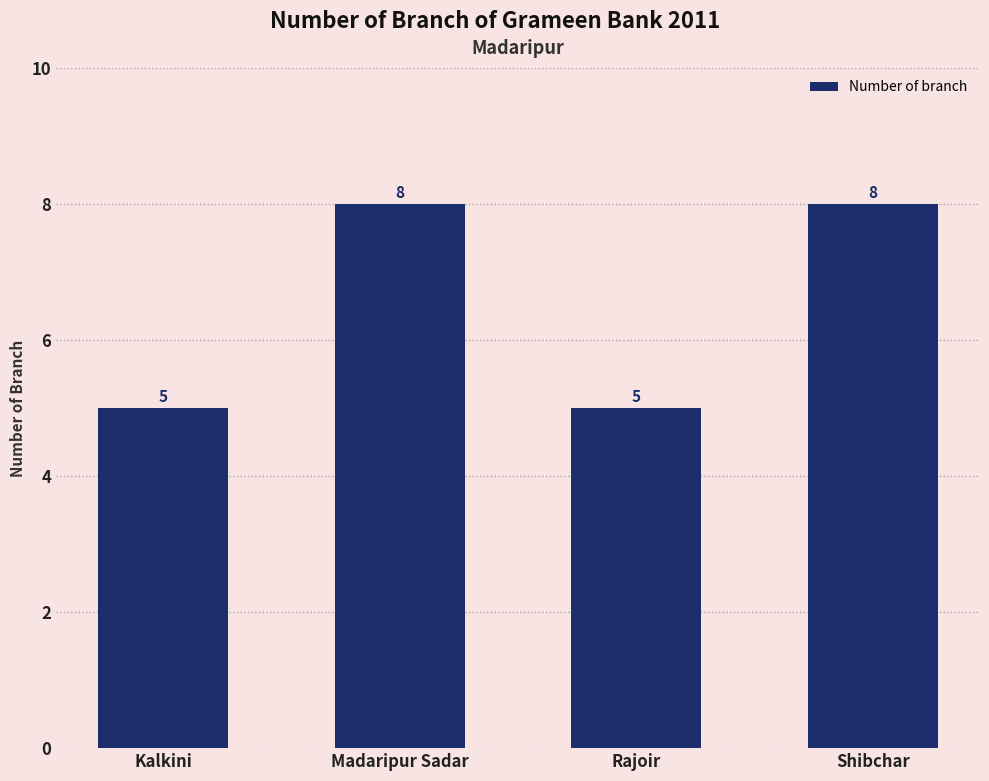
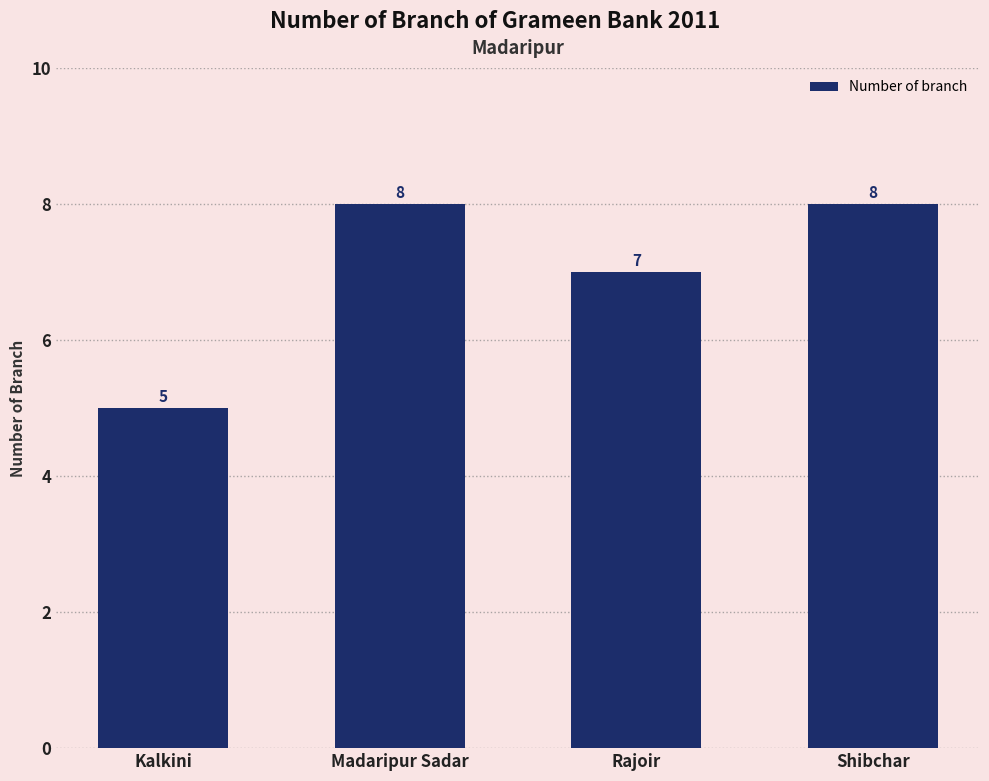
  {
    "Kalkini": 5,
    "Madaripur Sadar": 8,
-   "Rajoir": 5,
+   "Rajoir": 7,
    "Shibchar": 8
  }
